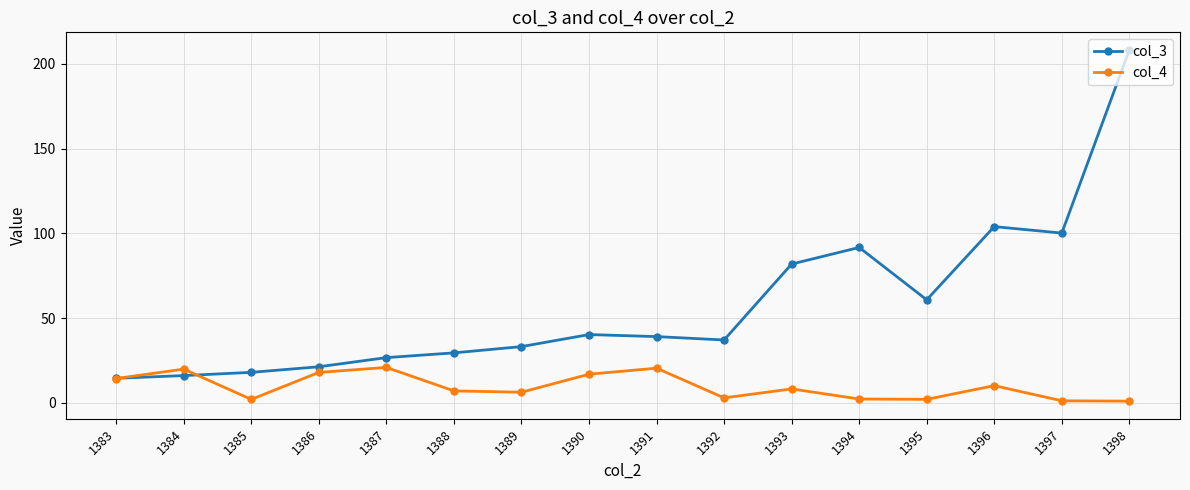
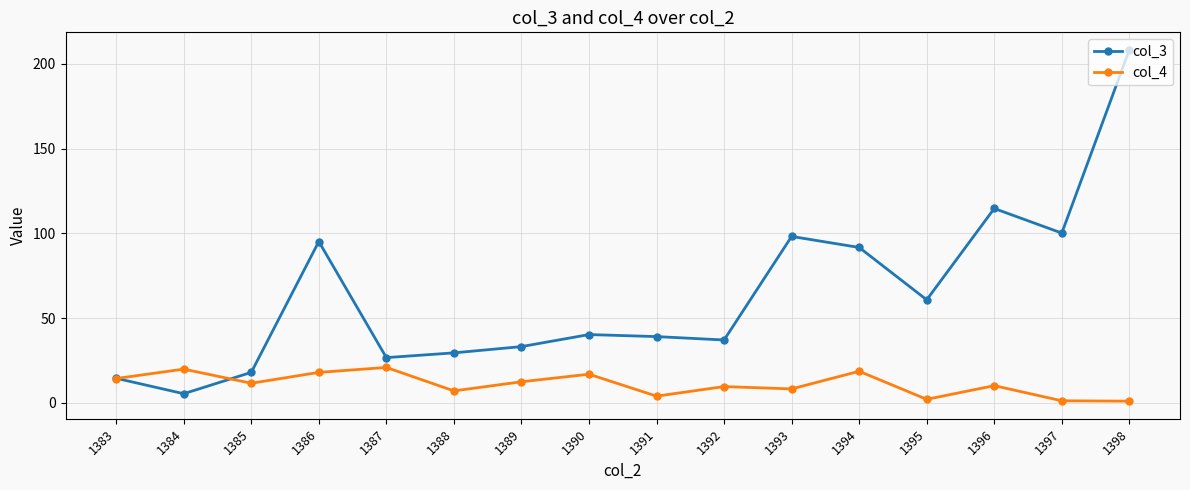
  {
    "col_3": {
-     "1384": 16,
+     "1384": 5,
      "1385": 18,
-     "1386": 21,
+     "1386": 95,
      "1387": 27,
      "1388": 30,
      "1389": 33,
      "1390": 40,
      "1391": 39,
      "1392": 37,
-     "1393": 82,
+     "1393": 98,
      "1394": 92,
      "1395": 61,
-     "1396": 104,
+     "1396": 115,
      "1397": 100
    },
    "col_4": {
      "1384": 20,
-     "1385": 2,
+     "1385": 12,
      "1386": 18,
      "1387": 21,
      "1388": 7,
-     "1389": 6,
+     "1389": 12,
      "1390": 17,
-     "1391": 20,
-     "1392": 3,
+     "1391": 4,
+     "1392": 10,
      "1393": 8,
-     "1394": 2,
+     "1394": 19,
      "1395": 2,
      "1396": 10,
      "1397": 1,
      "1398": 1
    }
  }
